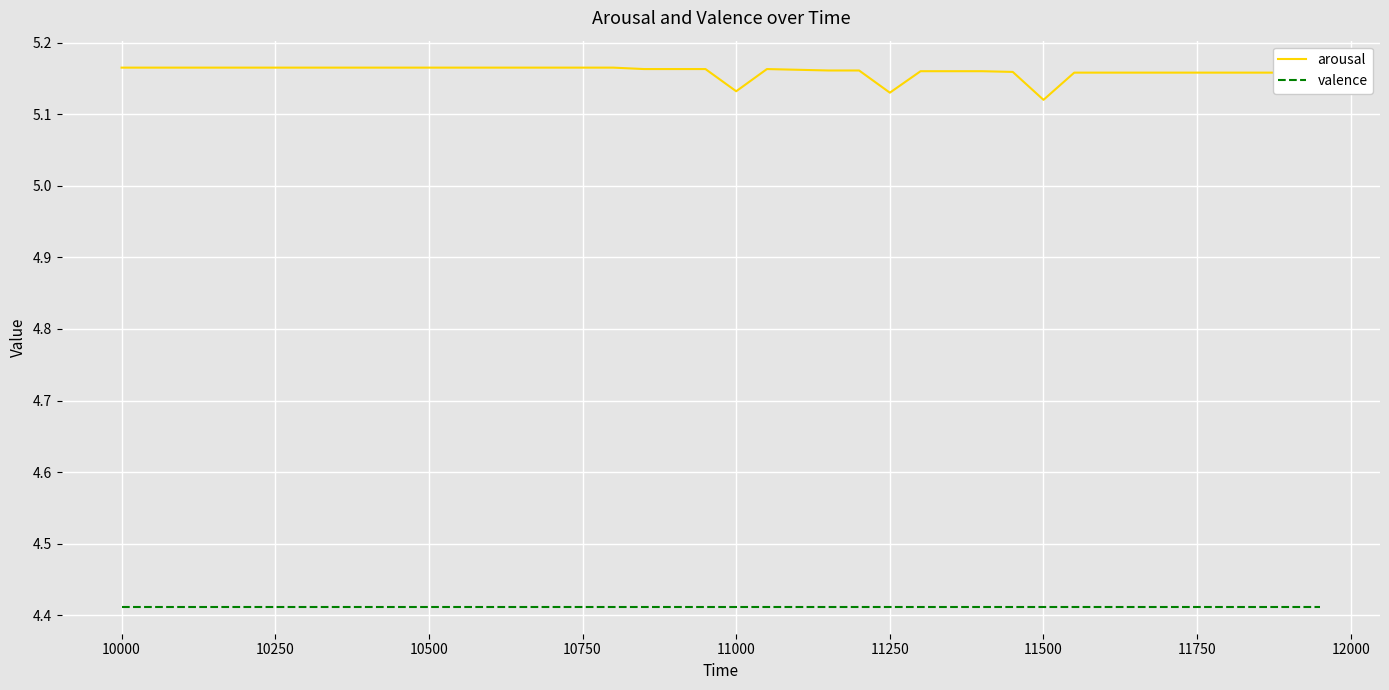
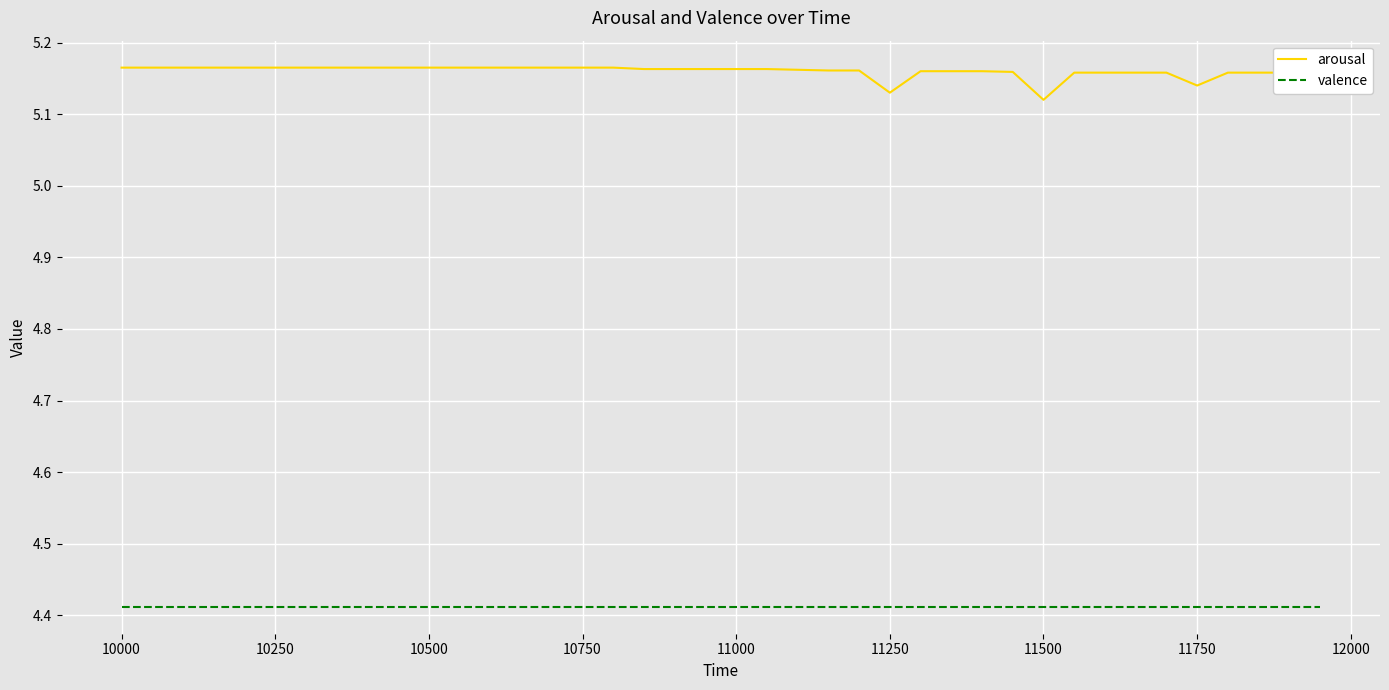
  {
    "arousal": {
      "10000": 5.17,
      "10250": 5.17,
      "10500": 5.17,
      "10750": 5.17,
-     "11000": 5.13,
+     "11000": 5.16,
      "11250": 5.13,
      "11500": 5.12,
-     "11750": 5.16
+     "11750": 5.14
    },
    "valence": {
      "10000": 4.41,
      "10250": 4.41,
      "10500": 4.41,
      "10750": 4.41,
      "11000": 4.41,
      "11250": 4.41,
      "11500": 4.41,
      "11750": 4.41
    }
  }
